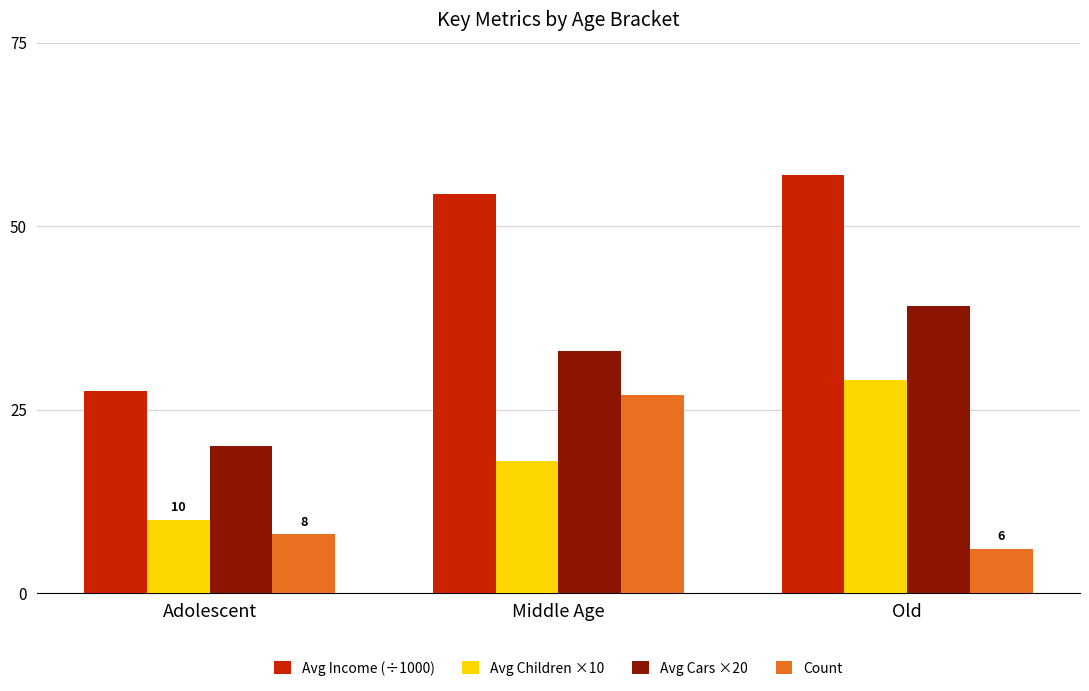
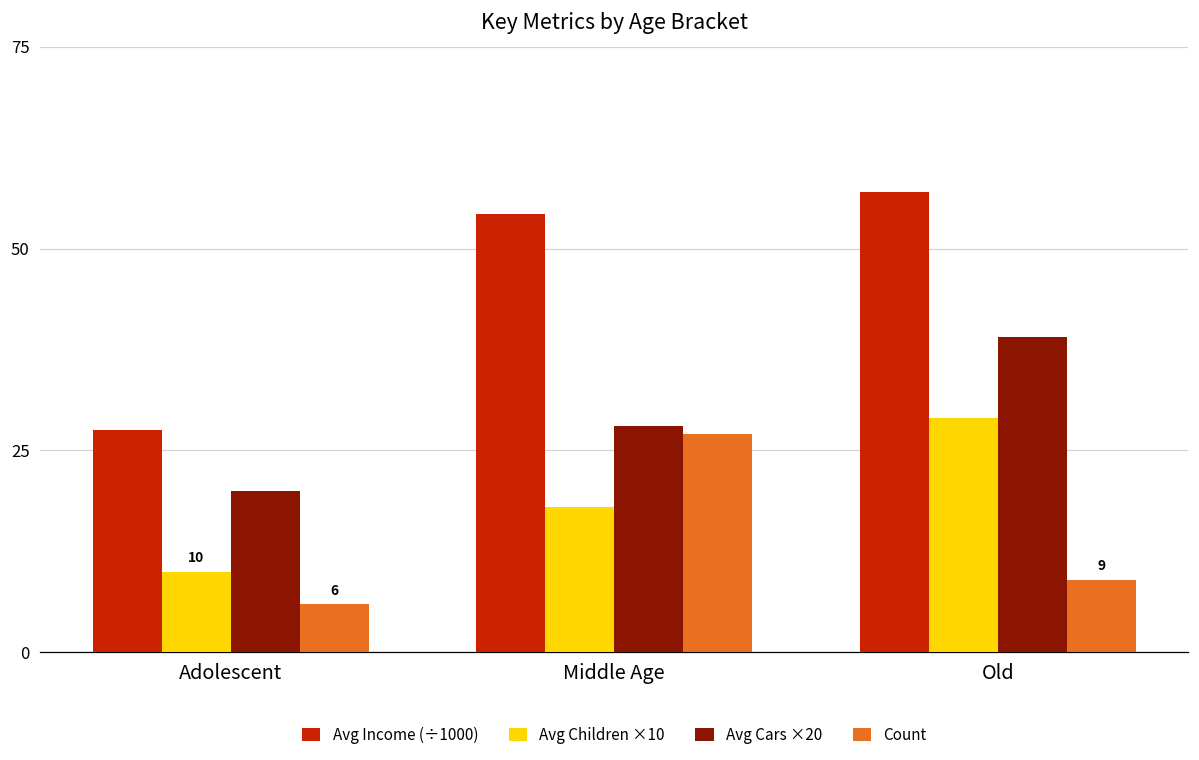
  {
    "Avg Income (÷1000)": {
      "Adolescent": 28,
      "Middle Age": 54,
      "Old": 57
    },
    "Avg Children ×10": {
      "Adolescent": 10
    },
    "Avg Cars ×20": {
      "Adolescent": 20,
-     "Middle Age": 33,
+     "Middle Age": 28,
      "Old": 39
    },
    "Count": {
-     "Adolescent": 8,
-     "Old": 6
+     "Adolescent": 6,
+     "Old": 9
    }
  }
